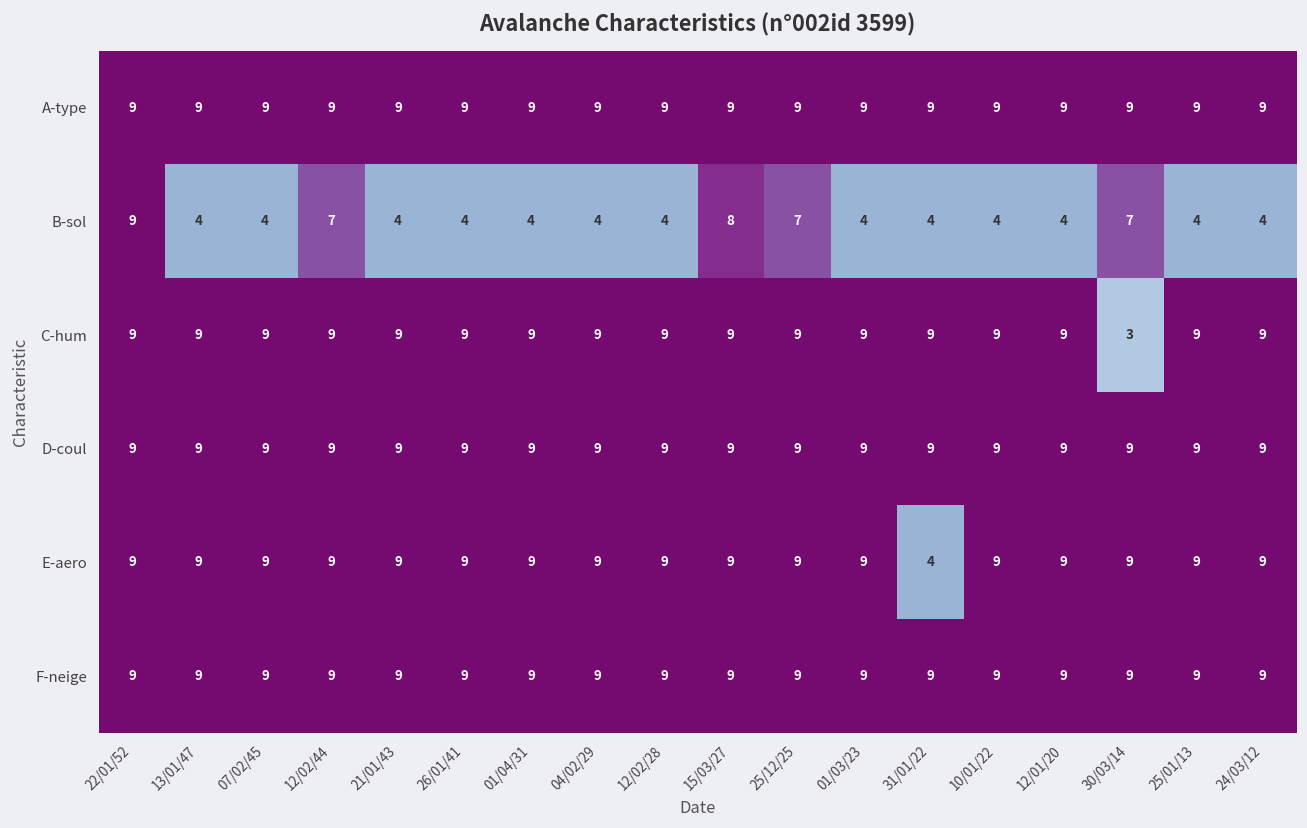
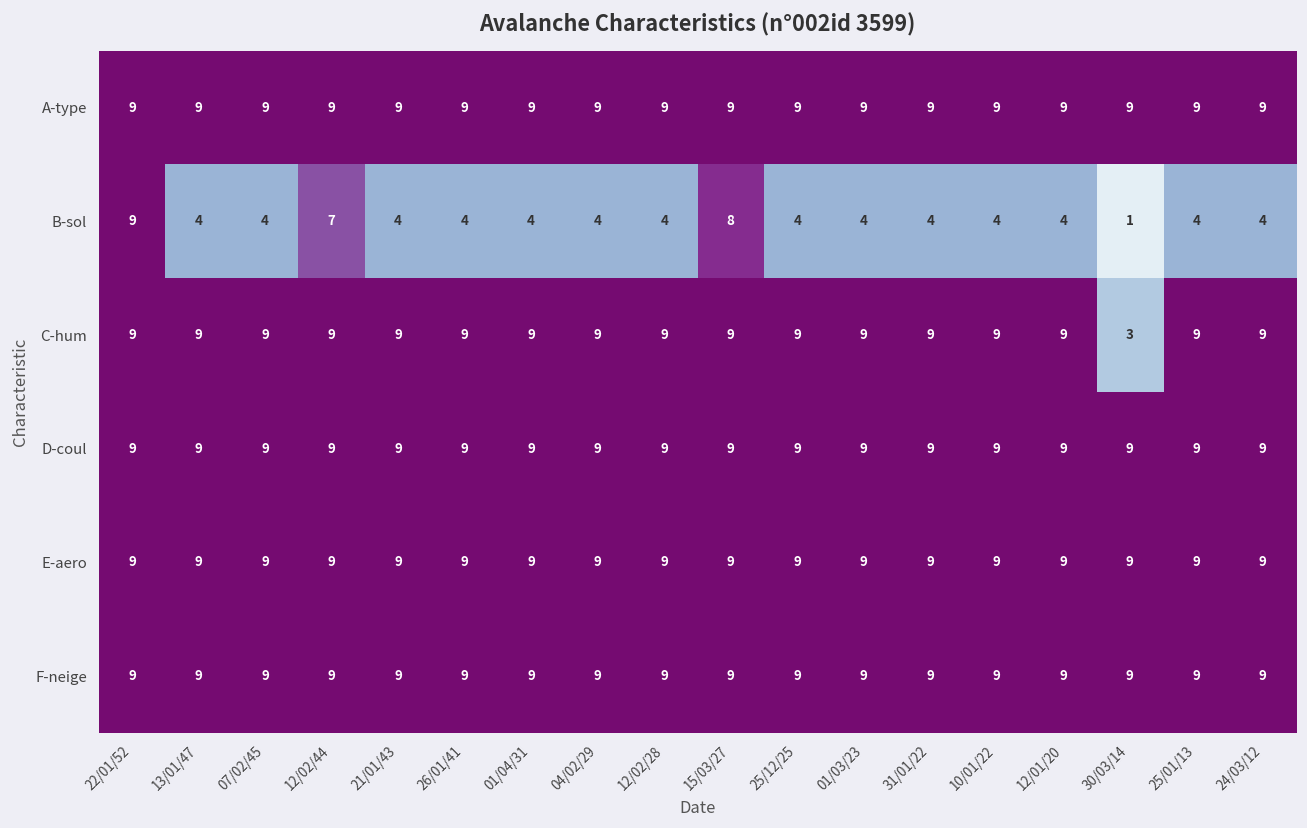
  {
    "A-type": {
      "22/01/52": 9,
      "13/01/47": 9,
      "07/02/45": 9,
      "12/02/44": 9,
      "21/01/43": 9,
      "26/01/41": 9,
      "01/04/31": 9,
      "04/02/29": 9,
      "12/02/28": 9,
      "15/03/27": 9,
      "25/12/25": 9,
      "01/03/23": 9,
      "31/01/22": 9,
      "10/01/22": 9,
      "12/01/20": 9,
      "30/03/14": 9,
      "25/01/13": 9,
      "24/03/12": 9
    },
    "B-sol": {
      "22/01/52": 9,
      "13/01/47": 4,
      "07/02/45": 4,
      "12/02/44": 7,
      "21/01/43": 4,
      "26/01/41": 4,
      "01/04/31": 4,
      "04/02/29": 4,
      "12/02/28": 4,
      "15/03/27": 8,
-     "25/12/25": 7,
+     "25/12/25": 4,
      "01/03/23": 4,
      "31/01/22": 4,
      "10/01/22": 4,
      "12/01/20": 4,
-     "30/03/14": 7,
+     "30/03/14": 1,
      "25/01/13": 4,
      "24/03/12": 4
    },
    "C-hum": {
      "22/01/52": 9,
      "13/01/47": 9,
      "07/02/45": 9,
      "12/02/44": 9,
      "21/01/43": 9,
      "26/01/41": 9,
      "01/04/31": 9,
      "04/02/29": 9,
      "12/02/28": 9,
      "15/03/27": 9,
      "25/12/25": 9,
      "01/03/23": 9,
      "31/01/22": 9,
      "10/01/22": 9,
      "12/01/20": 9,
      "30/03/14": 3,
      "25/01/13": 9,
      "24/03/12": 9
    },
    "D-coul": {
      "22/01/52": 9,
      "13/01/47": 9,
      "07/02/45": 9,
      "12/02/44": 9,
      "21/01/43": 9,
      "26/01/41": 9,
      "01/04/31": 9,
      "04/02/29": 9,
      "12/02/28": 9,
      "15/03/27": 9,
      "25/12/25": 9,
      "01/03/23": 9,
      "31/01/22": 9,
      "10/01/22": 9,
      "12/01/20": 9,
      "30/03/14": 9,
      "25/01/13": 9,
      "24/03/12": 9
    },
    "E-aero": {
      "22/01/52": 9,
      "13/01/47": 9,
      "07/02/45": 9,
      "12/02/44": 9,
      "21/01/43": 9,
      "26/01/41": 9,
      "01/04/31": 9,
      "04/02/29": 9,
      "12/02/28": 9,
      "15/03/27": 9,
      "25/12/25": 9,
      "01/03/23": 9,
-     "31/01/22": 4,
+     "31/01/22": 9,
      "10/01/22": 9,
      "12/01/20": 9,
      "30/03/14": 9,
      "25/01/13": 9,
      "24/03/12": 9
    },
    "F-neige": {
      "22/01/52": 9,
      "13/01/47": 9,
      "07/02/45": 9,
      "12/02/44": 9,
      "21/01/43": 9,
      "26/01/41": 9,
      "01/04/31": 9,
      "04/02/29": 9,
      "12/02/28": 9,
      "15/03/27": 9,
      "25/12/25": 9,
      "01/03/23": 9,
      "31/01/22": 9,
      "10/01/22": 9,
      "12/01/20": 9,
      "30/03/14": 9,
      "25/01/13": 9,
      "24/03/12": 9
    }
  }
